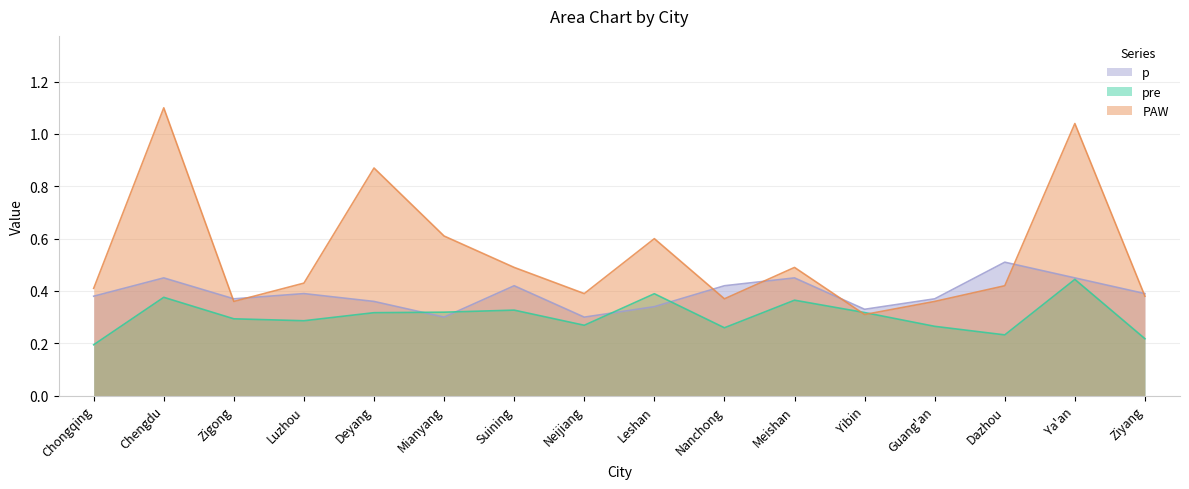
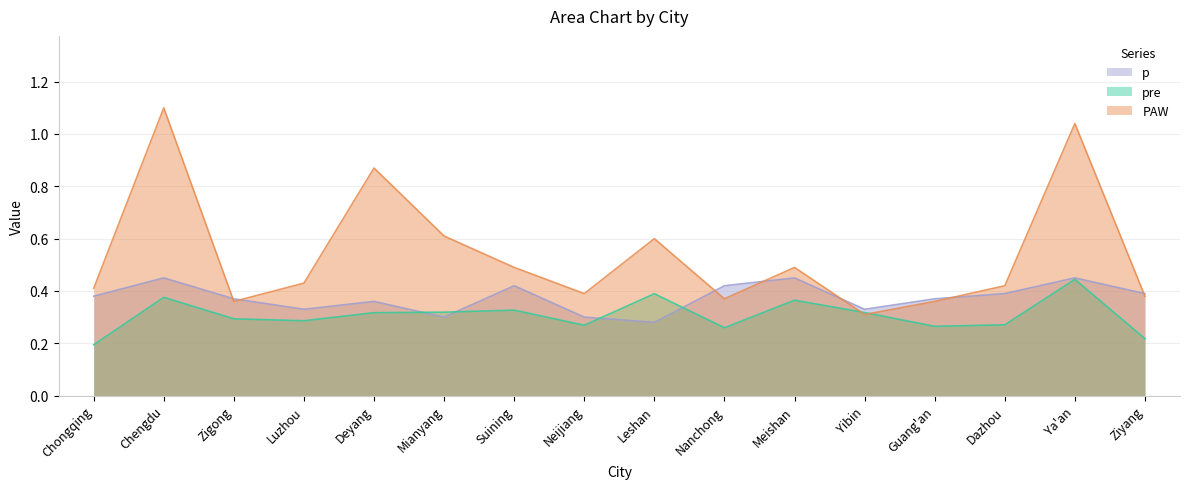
  {
    "p": {
      "Chongqing": 0.38,
      "Chengdu": 0.45,
      "Zigong": 0.37,
-     "Luzhou": 0.39,
+     "Luzhou": 0.33,
      "Deyang": 0.36,
      "Mianyang": 0.30,
      "Suining": 0.42,
      "Neijiang": 0.30,
-     "Leshan": 0.34,
+     "Leshan": 0.28,
      "Nanchong": 0.42,
      "Meishan": 0.45,
      "Yibin": 0.33,
      "Guang'an": 0.37,
-     "Dazhou": 0.51,
+     "Dazhou": 0.39,
      "Ziyang": 0.39
    },
    "pre": {
      "Chongqing": 0.19,
      "Chengdu": 0.38,
      "Zigong": 0.29,
      "Luzhou": 0.29,
      "Deyang": 0.32,
      "Mianyang": 0.32,
      "Suining": 0.33,
      "Neijiang": 0.27,
      "Leshan": 0.39,
      "Nanchong": 0.26,
      "Meishan": 0.36,
      "Guang'an": 0.26,
-     "Dazhou": 0.23,
+     "Dazhou": 0.27,
      "Ziyang": 0.22
    },
    "PAW": {
      "Chongqing": 0.41,
      "Chengdu": 1.10,
      "Zigong": 0.36,
      "Luzhou": 0.43,
      "Deyang": 0.87,
      "Mianyang": 0.61,
      "Suining": 0.49,
      "Neijiang": 0.39,
      "Leshan": 0.60,
      "Nanchong": 0.37,
      "Meishan": 0.49,
      "Guang'an": 0.36,
      "Dazhou": 0.42,
      "Ya'an": 1.04,
      "Ziyang": 0.38
    }
  }
